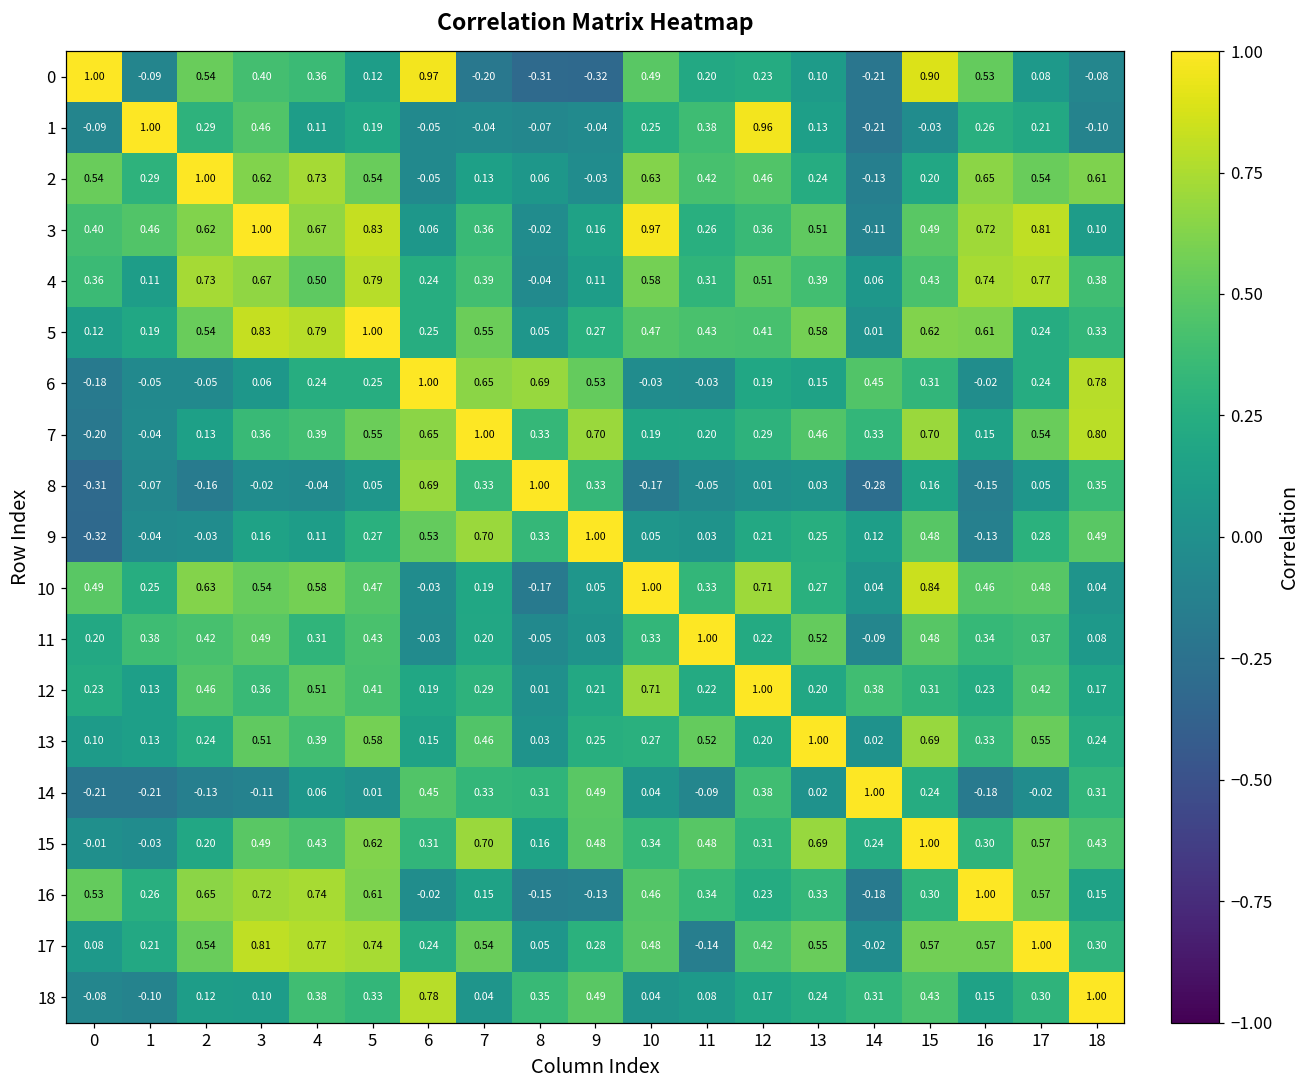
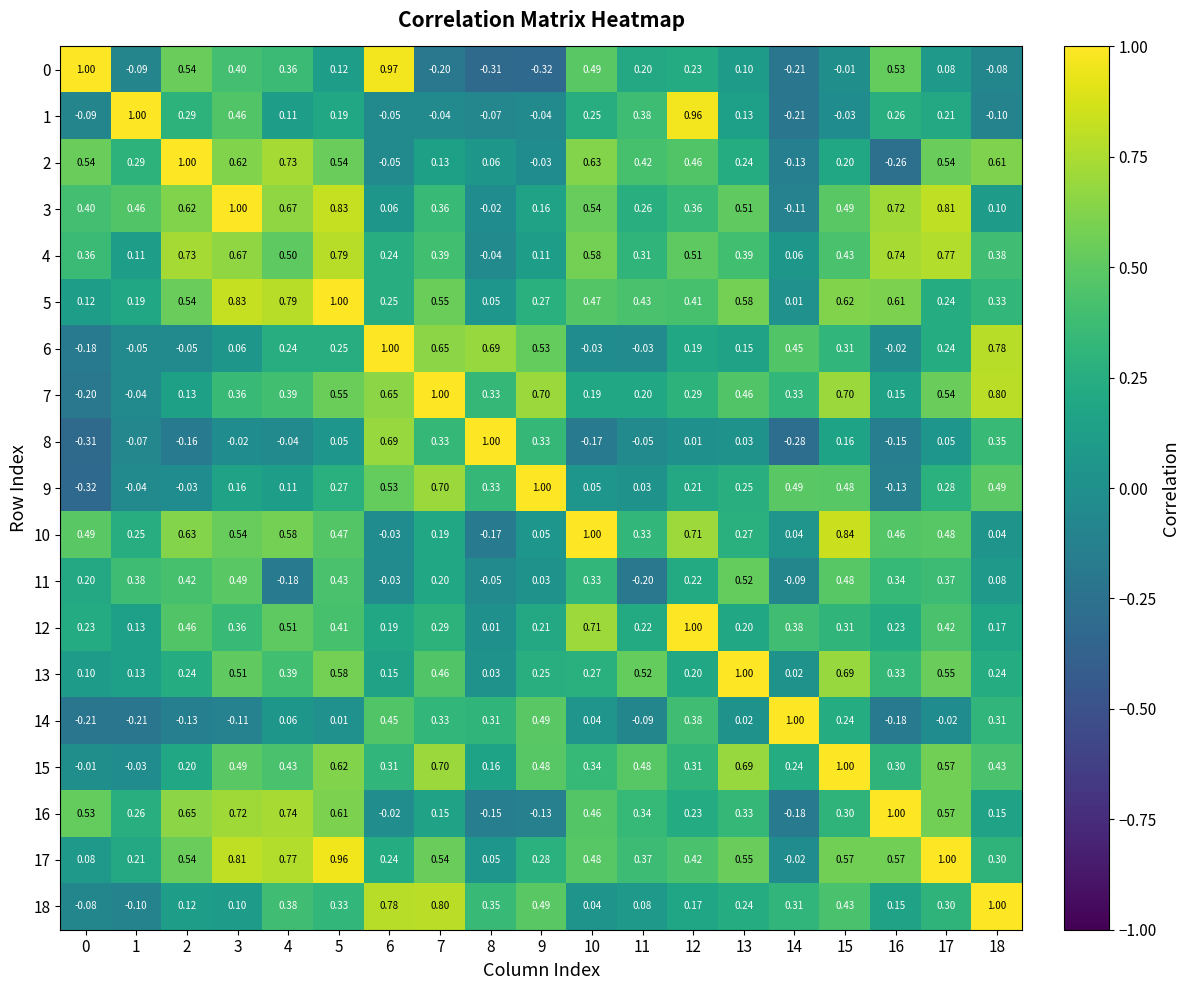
  {
    "0": {
      "0": 1.00,
      "1": -0.09,
      "2": 0.54,
      "3": 0.40,
      "4": 0.36,
      "5": 0.12,
      "6": 0.97,
      "7": -0.20,
      "8": -0.31,
      "9": -0.32,
      "10": 0.49,
      "11": 0.20,
      "12": 0.23,
      "13": 0.10,
      "14": -0.21,
-     "15": 0.90,
+     "15": -0.01,
      "16": 0.53,
      "17": 0.08,
      "18": -0.08
    },
    "2": {
      "0": 0.54,
      "1": 0.29,
      "2": 1.00,
      "3": 0.62,
      "4": 0.73,
      "5": 0.54,
      "6": -0.05,
      "7": 0.13,
      "8": 0.06,
      "9": -0.03,
      "10": 0.63,
      "11": 0.42,
      "12": 0.46,
      "13": 0.24,
      "14": -0.13,
      "15": 0.20,
-     "16": 0.65,
+     "16": -0.26,
      "17": 0.54,
      "18": 0.61
    },
    "3": {
      "0": 0.40,
      "1": 0.46,
      "2": 0.62,
      "3": 1.00,
      "4": 0.67,
      "5": 0.83,
      "6": 0.06,
      "7": 0.36,
      "8": -0.02,
      "9": 0.16,
-     "10": 0.97,
+     "10": 0.54,
      "11": 0.26,
      "12": 0.36,
      "13": 0.51,
      "14": -0.11,
      "15": 0.49,
      "16": 0.72,
      "17": 0.81,
      "18": 0.10
    },
    "9": {
      "0": -0.32,
      "1": -0.04,
      "2": -0.03,
      "3": 0.16,
      "4": 0.11,
      "5": 0.27,
      "6": 0.53,
      "7": 0.70,
      "8": 0.33,
      "9": 1.00,
      "10": 0.05,
      "11": 0.03,
      "12": 0.21,
      "13": 0.25,
-     "14": 0.12,
+     "14": 0.49,
      "15": 0.48,
      "16": -0.13,
      "17": 0.28,
      "18": 0.49
    },
    "11": {
      "0": 0.20,
      "1": 0.38,
      "2": 0.42,
      "3": 0.49,
-     "4": 0.31,
+     "4": -0.18,
      "5": 0.43,
      "6": -0.03,
      "7": 0.20,
      "8": -0.05,
      "9": 0.03,
      "10": 0.33,
-     "11": 1.00,
+     "11": -0.20,
      "12": 0.22,
      "13": 0.52,
      "14": -0.09,
      "15": 0.48,
      "16": 0.34,
      "17": 0.37,
      "18": 0.08
    },
    "17": {
      "0": 0.08,
      "1": 0.21,
      "2": 0.54,
      "3": 0.81,
      "4": 0.77,
-     "5": 0.74,
+     "5": 0.96,
      "6": 0.24,
      "7": 0.54,
      "8": 0.05,
      "9": 0.28,
      "10": 0.48,
-     "11": -0.14,
+     "11": 0.37,
      "12": 0.42,
      "13": 0.55,
      "14": -0.02,
      "15": 0.57,
      "16": 0.57,
      "17": 1.00,
      "18": 0.30
    },
    "18": {
      "0": -0.08,
      "1": -0.10,
      "2": 0.12,
      "3": 0.10,
      "4": 0.38,
      "5": 0.33,
      "6": 0.78,
-     "7": 0.04,
+     "7": 0.80,
      "8": 0.35,
      "9": 0.49,
      "10": 0.04,
      "11": 0.08,
      "12": 0.17,
      "13": 0.24,
      "14": 0.31,
      "15": 0.43,
      "16": 0.15,
      "17": 0.30,
      "18": 1.00
    }
  }
